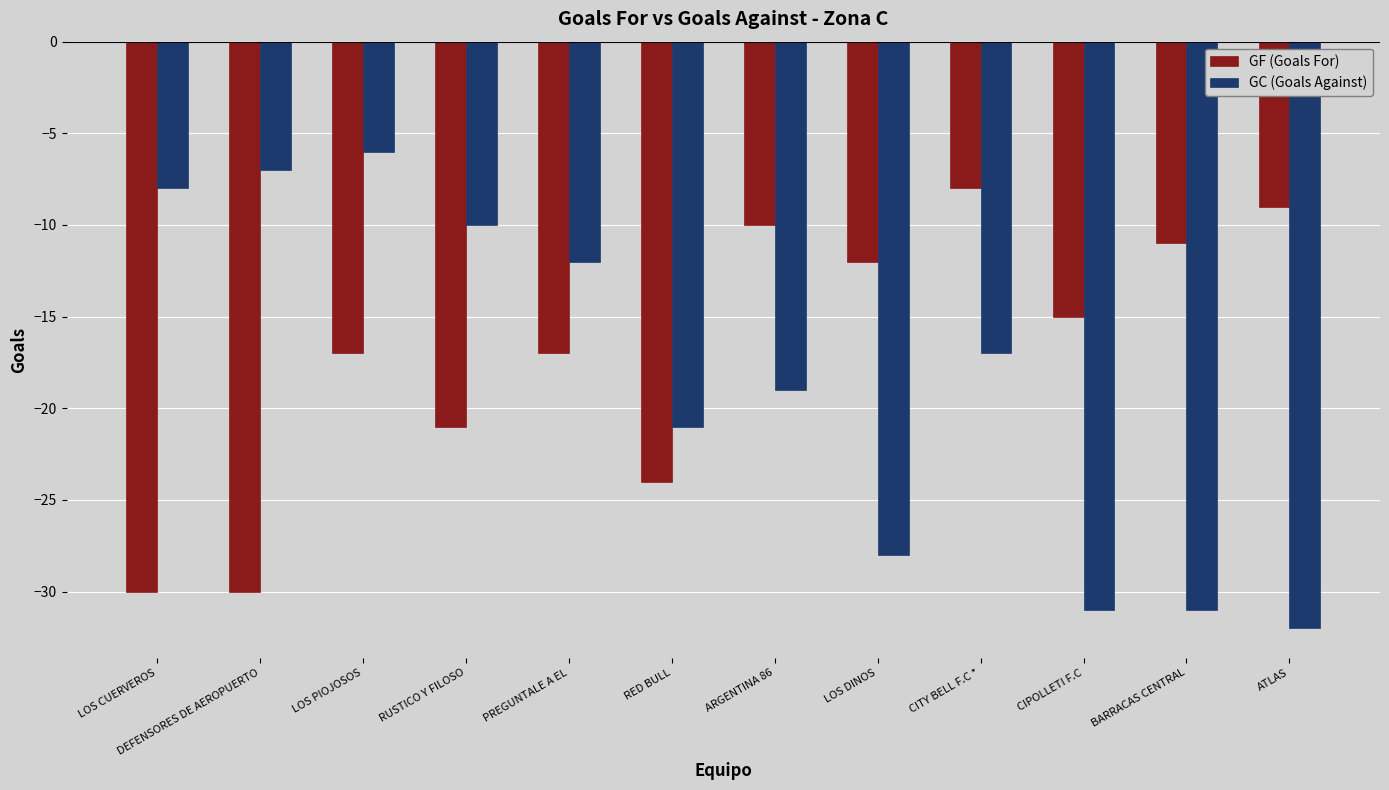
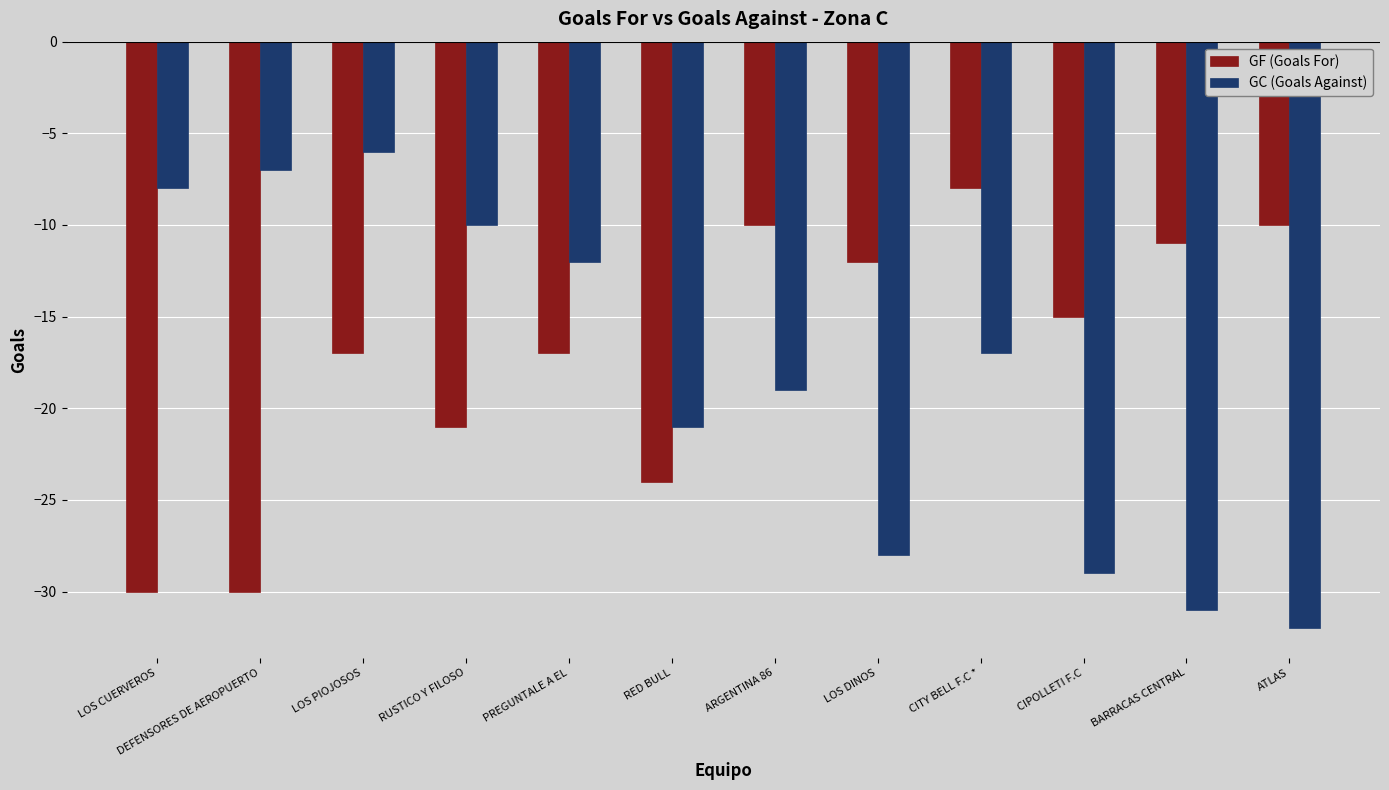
  {
    "GF (Goals For)": {
      "LOS CUERVEROS": -30.0,
      "DEFENSORES DE AEROPUERTO": -30.0,
      "LOS PIOJOSOS": -17.0,
      "RUSTICO Y FILOSO": -21.0,
      "PREGUNTALE A EL": -17.0,
      "RED BULL": -24.0,
      "ARGENTINA 86": -10.0,
      "LOS DINOS": -12.0,
      "CITY BELL F.C *": -8.0,
      "CIPOLLETI F.C": -15.0,
      "BARRACAS CENTRAL": -11.0,
-     "ATLAS": -9.0
+     "ATLAS": -10.0
    },
    "GC (Goals Against)": {
      "LOS CUERVEROS": -8.0,
      "DEFENSORES DE AEROPUERTO": -7.0,
      "LOS PIOJOSOS": -6.0,
      "RUSTICO Y FILOSO": -10.0,
      "PREGUNTALE A EL": -12.0,
      "RED BULL": -21.0,
      "ARGENTINA 86": -19.0,
      "LOS DINOS": -28.0,
      "CITY BELL F.C *": -17.0,
-     "CIPOLLETI F.C": -31.0,
+     "CIPOLLETI F.C": -29.0,
      "BARRACAS CENTRAL": -31.0,
      "ATLAS": -32.0
    }
  }
